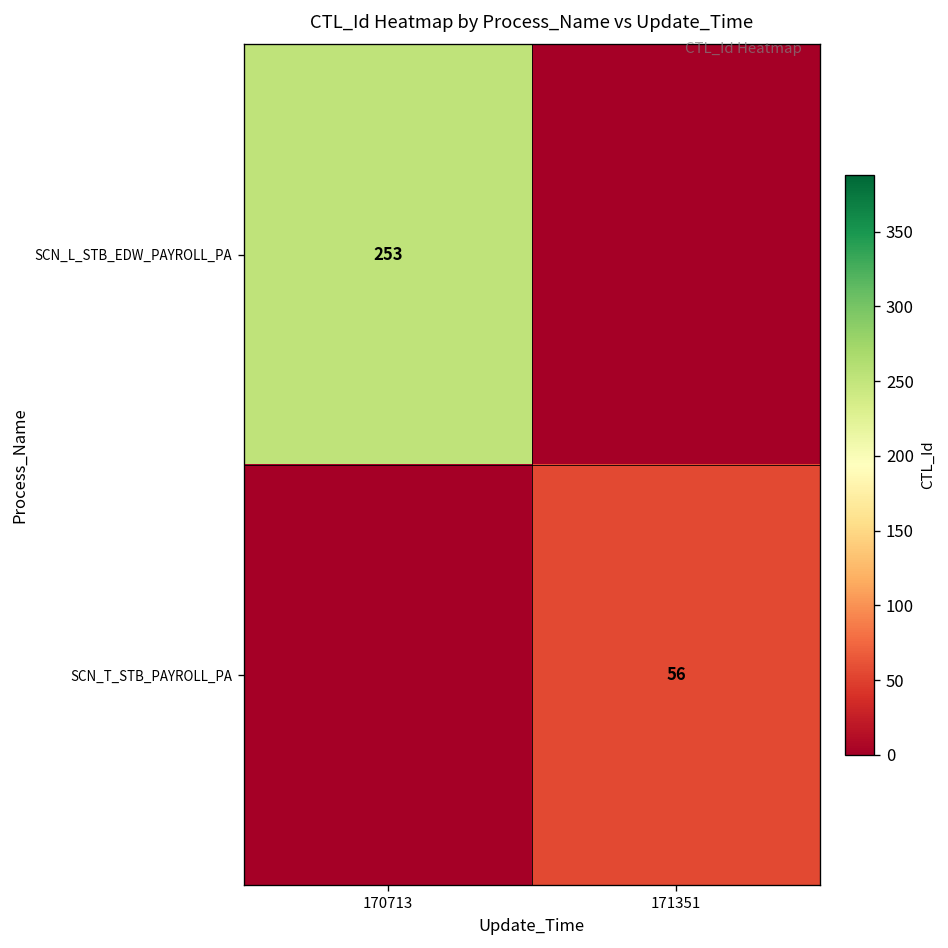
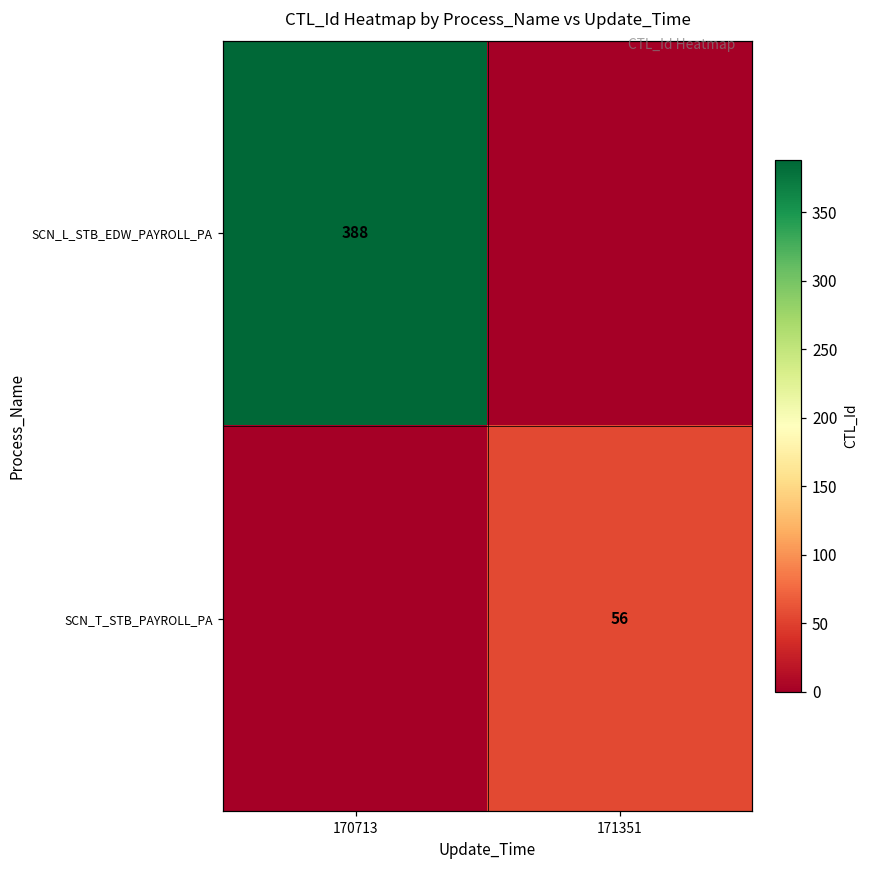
  {
    "SCN_L_STB_EDW_PAYROLL_PA": {
-     "170713": 253
+     "170713": 388
    },
    "SCN_T_STB_PAYROLL_PA": {
      "171351": 56
    }
  }
